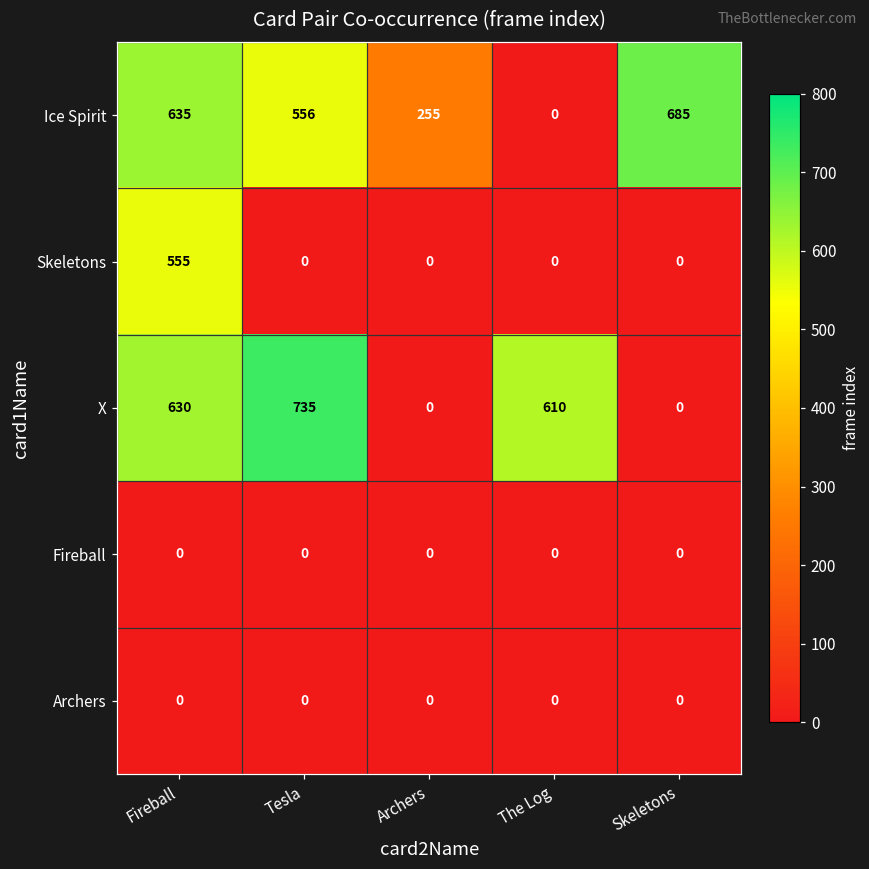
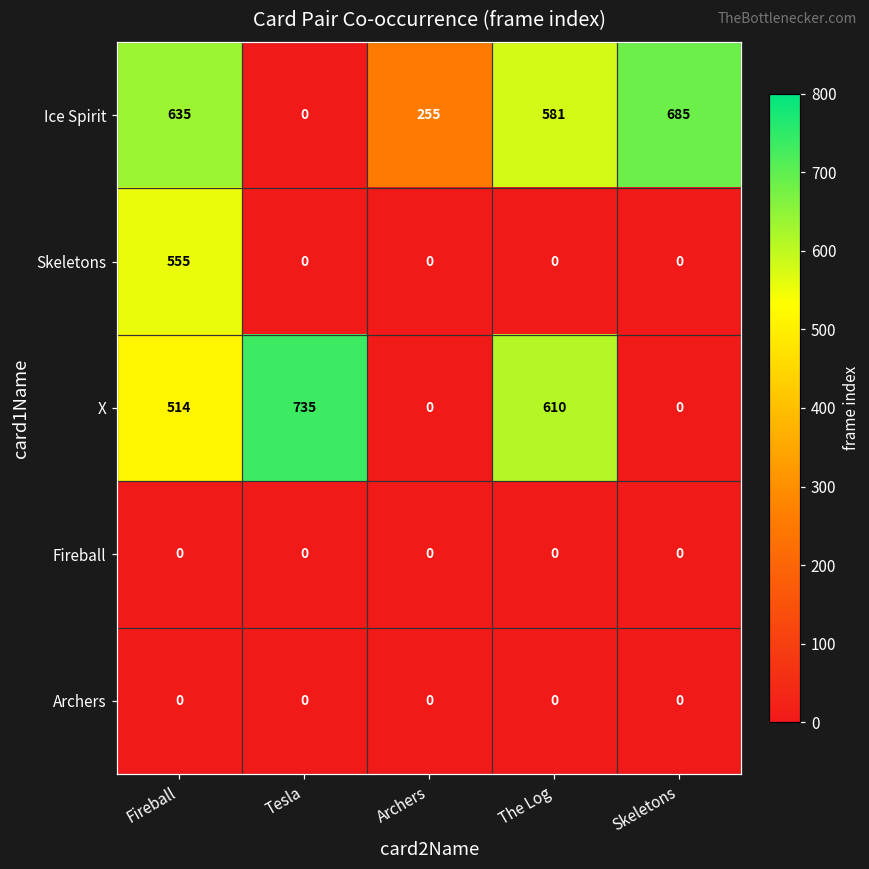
  {
    "Ice Spirit": {
      "Fireball": 635,
-     "Tesla": 556,
+     "Tesla": 0,
      "Archers": 255,
-     "The Log": 0,
+     "The Log": 581,
      "Skeletons": 685
    },
    "Skeletons": {
      "Fireball": 555,
      "Tesla": 0,
      "Archers": 0,
      "The Log": 0,
      "Skeletons": 0
    },
    "X": {
-     "Fireball": 630,
+     "Fireball": 514,
      "Tesla": 735,
      "Archers": 0,
      "The Log": 610,
      "Skeletons": 0
    },
    "Fireball": {
      "Fireball": 0,
      "Tesla": 0,
      "Archers": 0,
      "The Log": 0,
      "Skeletons": 0
    },
    "Archers": {
      "Fireball": 0,
      "Tesla": 0,
      "Archers": 0,
      "The Log": 0,
      "Skeletons": 0
    }
  }
